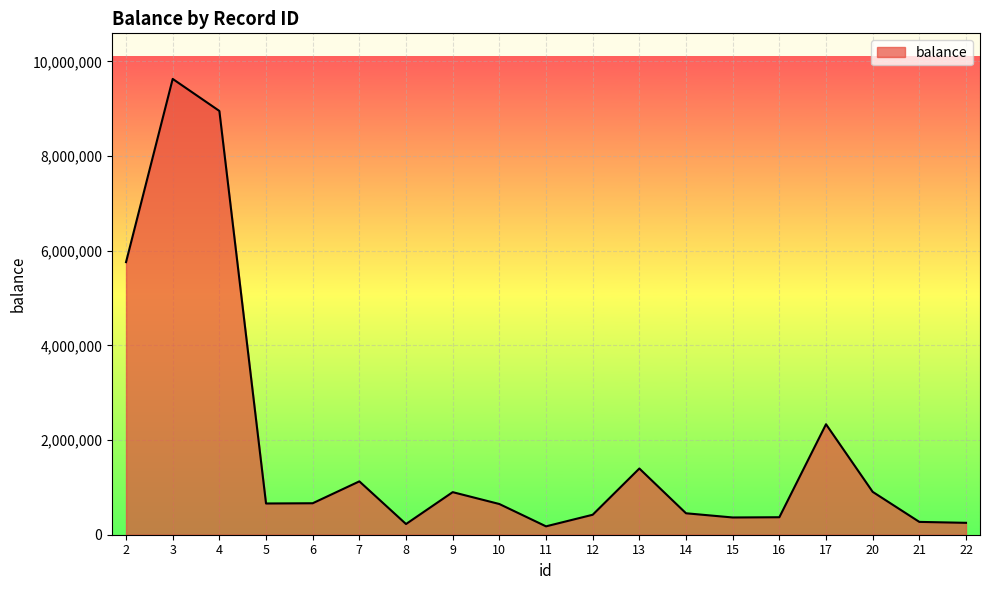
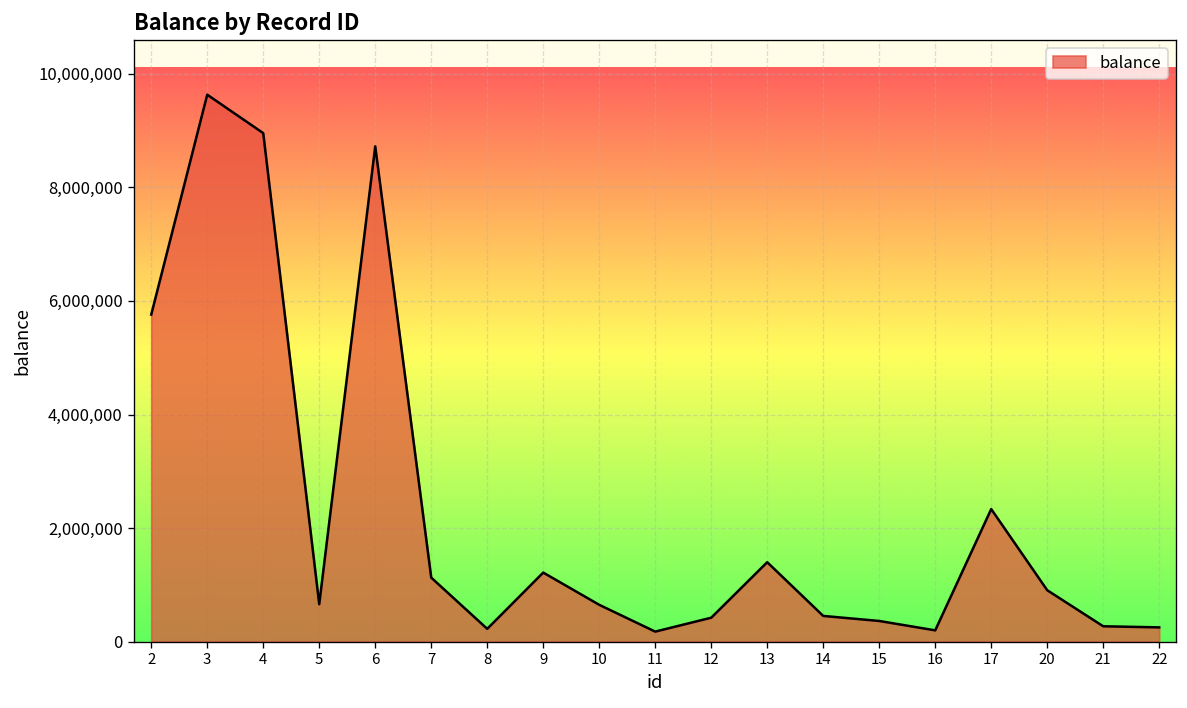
  {
    "2": "5,800,000",
    "3": "9,600,000",
    "4": "9,000,000",
    "5": "700,000",
-   "6": "700,000",
+   "6": "8,700,000",
    "7": "1,100,000",
    "8": "200,000",
-   "9": "900,000",
+   "9": "1,200,000",
    "10": "600,000",
    "11": "200,000",
    "12": "400,000",
    "13": "1,400,000",
    "14": "500,000",
    "15": "400,000",
-   "16": "400,000",
+   "16": "200,000",
    "17": "2,300,000",
    "20": "900,000",
    "21": "300,000",
    "22": "300,000"
  }
